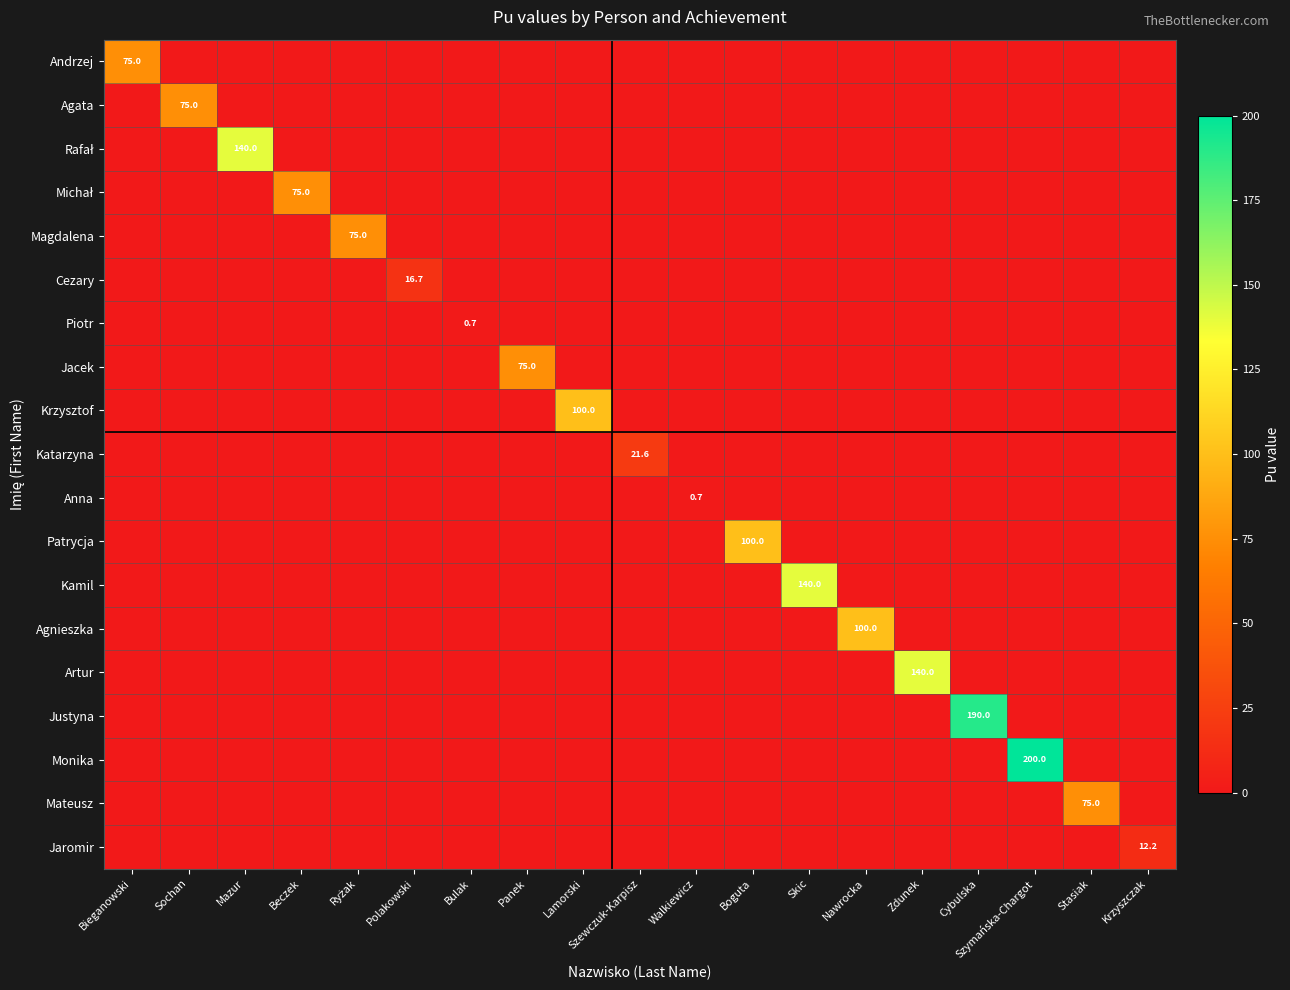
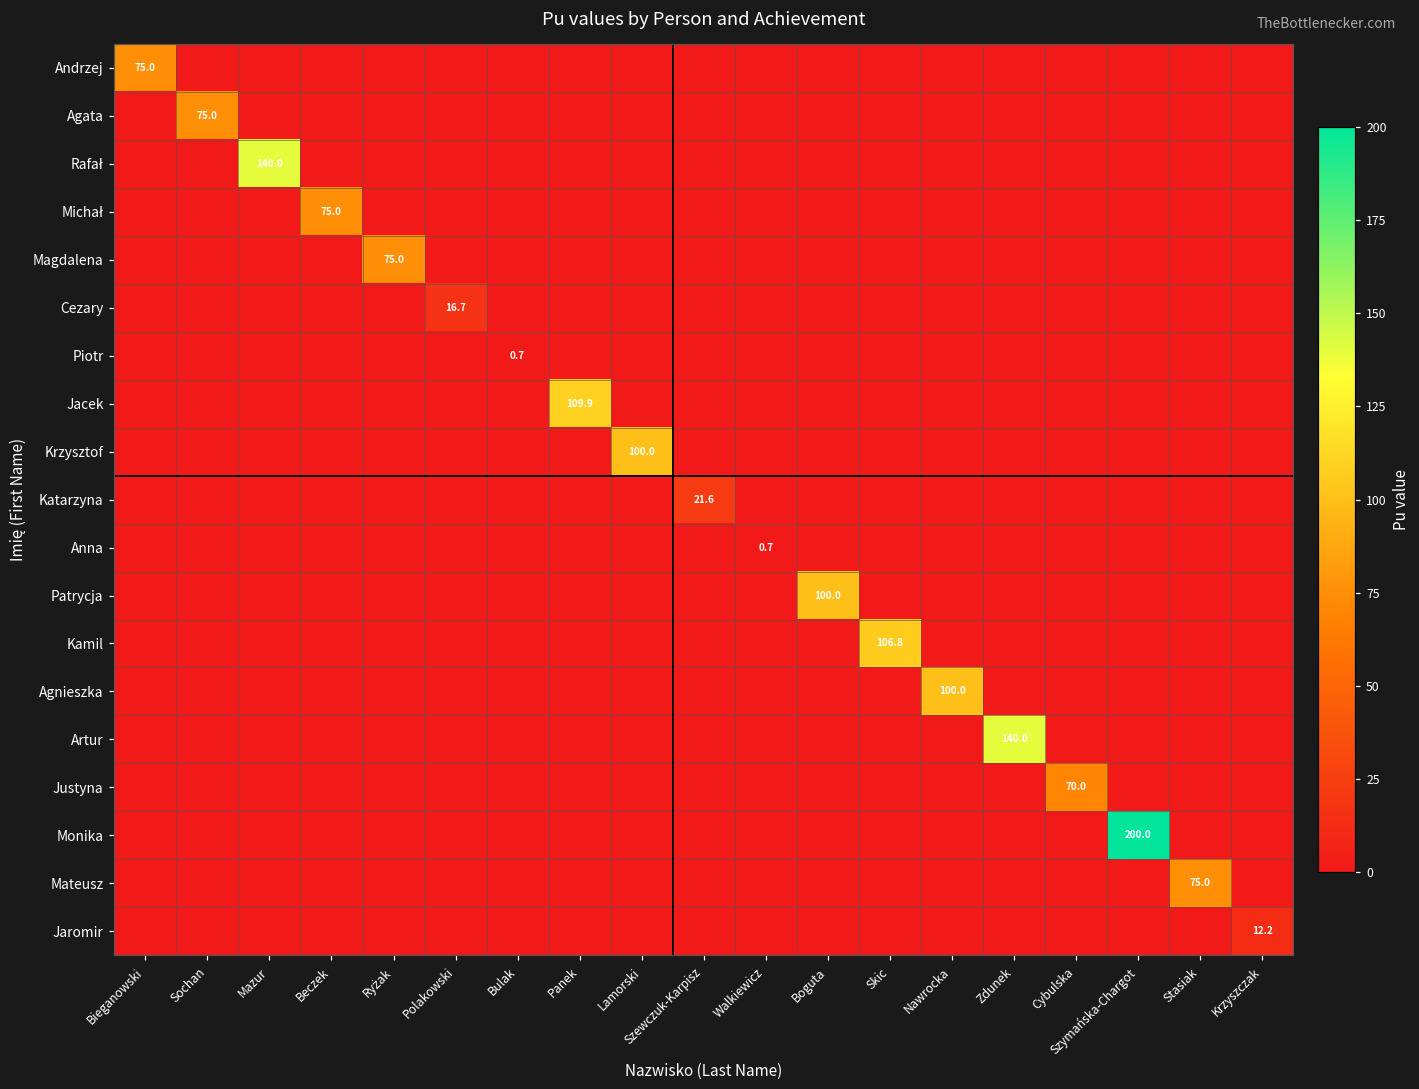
  {
    "Andrzej": {
      "Bieganowski": 75.0
    },
    "Agata": {
      "Sochan": 75.0
    },
    "Rafał": {
      "Mazur": 140.0
    },
    "Michał": {
      "Beczek": 75.0
    },
    "Magdalena": {
      "Ryżak": 75.0
    },
    "Cezary": {
      "Polakowski": 16.7
    },
    "Piotr": {
      "Bulak": 0.7
    },
    "Jacek": {
-     "Panek": 75.0
+     "Panek": 109.9
    },
    "Krzysztof": {
      "Lamorski": 100.0
    },
    "Katarzyna": {
      "Szewczuk-Karpisz": 21.6
    },
    "Anna": {
      "Walkiewicz": 0.7
    },
    "Patrycja": {
      "Boguta": 100.0
    },
    "Kamil": {
-     "Skic": 140.0
+     "Skic": 106.8
    },
    "Agnieszka": {
      "Nawrocka": 100.0
    },
    "Artur": {
      "Zdunek": 140.0
    },
    "Justyna": {
-     "Cybulska": 190.0
+     "Cybulska": 70.0
    },
    "Monika": {
      "Szymańska-Chargot": 200.0
    },
    "Mateusz": {
      "Stasiak": 75.0
    },
    "Jaromir": {
      "Krzyszczak": 12.2
    }
  }
